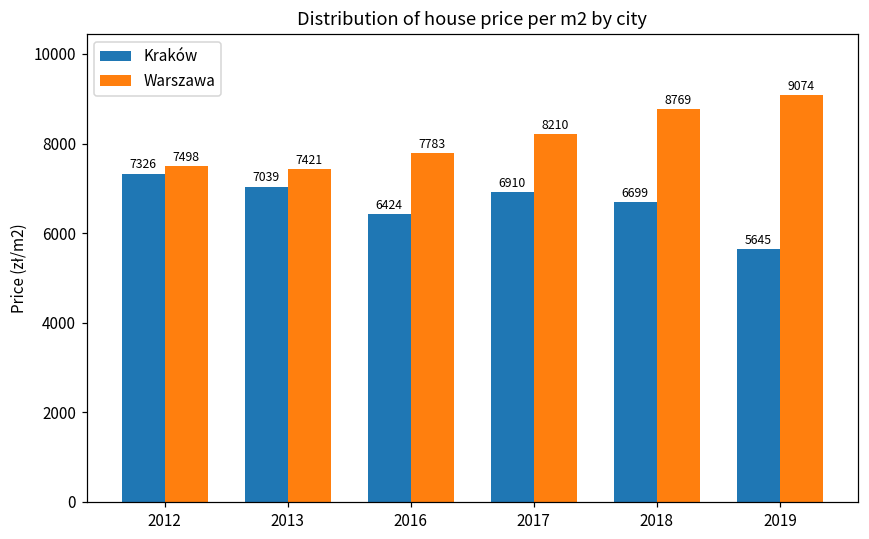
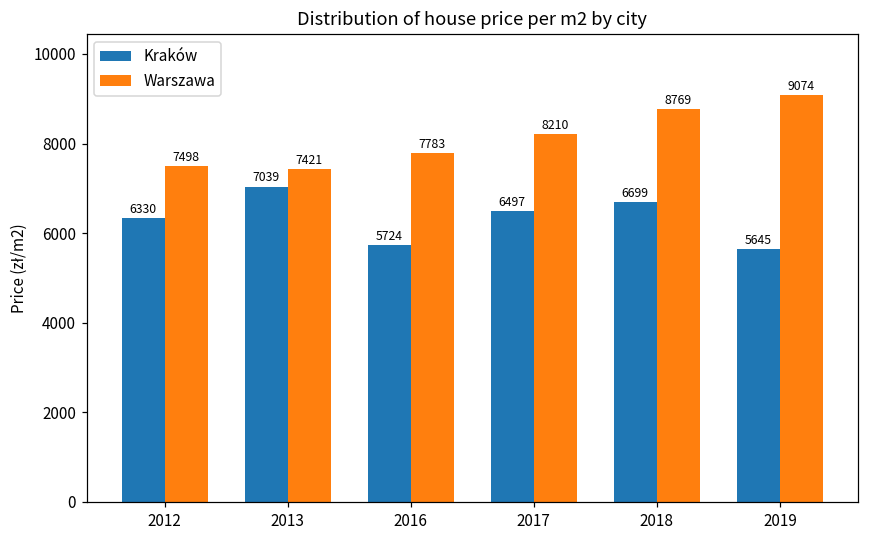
  {
    "Kraków": {
-     "2012": 7326,
+     "2012": 6330,
      "2013": 7039,
-     "2016": 6424,
-     "2017": 6910,
+     "2016": 5724,
+     "2017": 6497,
      "2018": 6699,
      "2019": 5645
    },
    "Warszawa": {
      "2012": 7498,
      "2013": 7421,
      "2016": 7783,
      "2017": 8210,
      "2018": 8769,
      "2019": 9074
    }
  }
